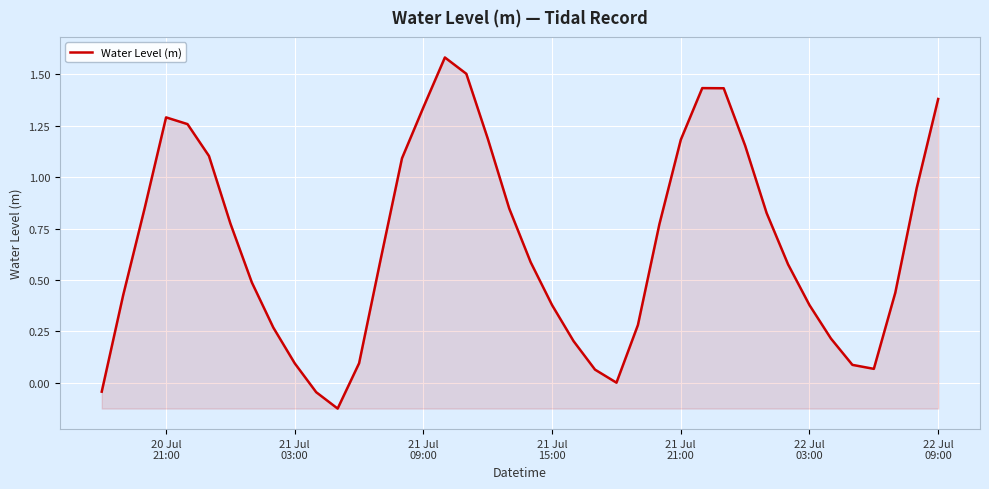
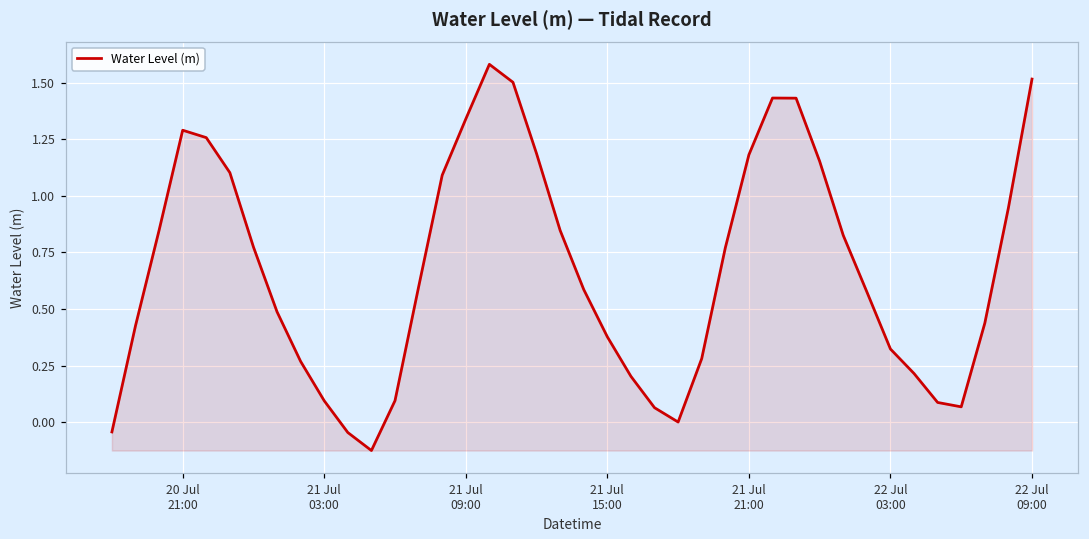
  {
    "20 Jul 21:00": 1.29,
    "21 Jul 03:00": 0.09,
    "21 Jul 09:00": 1.34,
    "21 Jul 15:00": 0.38,
    "21 Jul 21:00": 1.18,
-   "22 Jul 03:00": 0.38,
-   "22 Jul 09:00": 1.38
+   "22 Jul 03:00": 0.32,
+   "22 Jul 09:00": 1.52
  }
